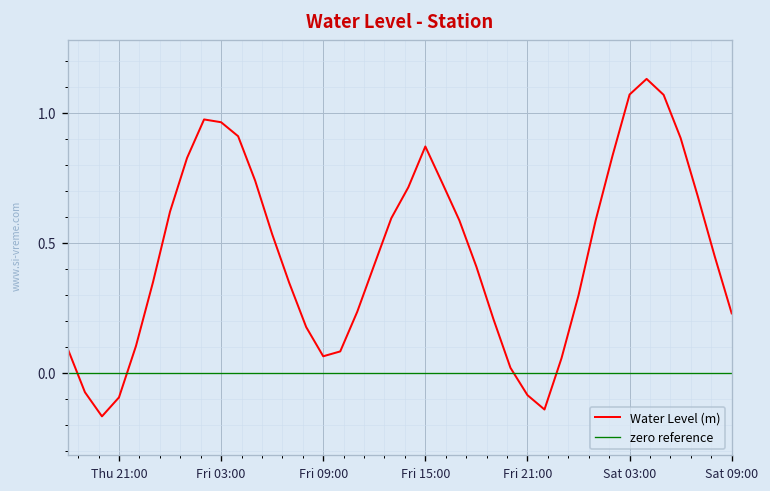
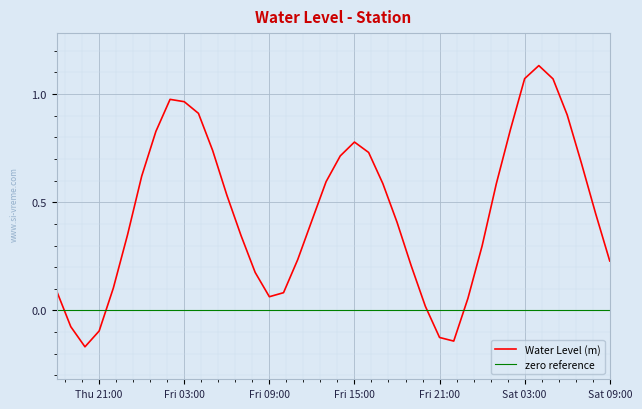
  {
    "Water Level (m)": {
      "Thu 21:00": -0.09,
      "Fri 03:00": 0.96,
      "Fri 09:00": 0.06,
-     "Fri 15:00": 0.87,
-     "Fri 21:00": -0.09,
+     "Fri 15:00": 0.78,
+     "Fri 21:00": -0.12,
      "Sat 03:00": 1.07,
      "Sat 09:00": 0.23
    },
    "zero reference": {
      "Thu 21:00": 0.00,
      "Fri 03:00": 0.00,
      "Fri 09:00": 0.00,
      "Fri 15:00": 0.00,
      "Fri 21:00": 0.00,
      "Sat 03:00": 0.00,
      "Sat 09:00": 0.00
    }
  }
